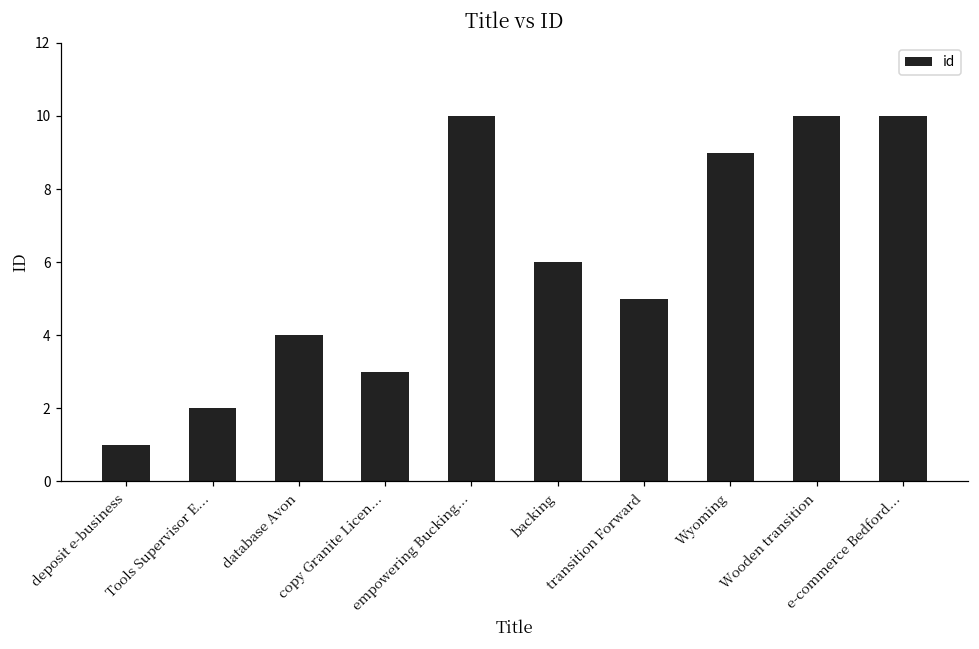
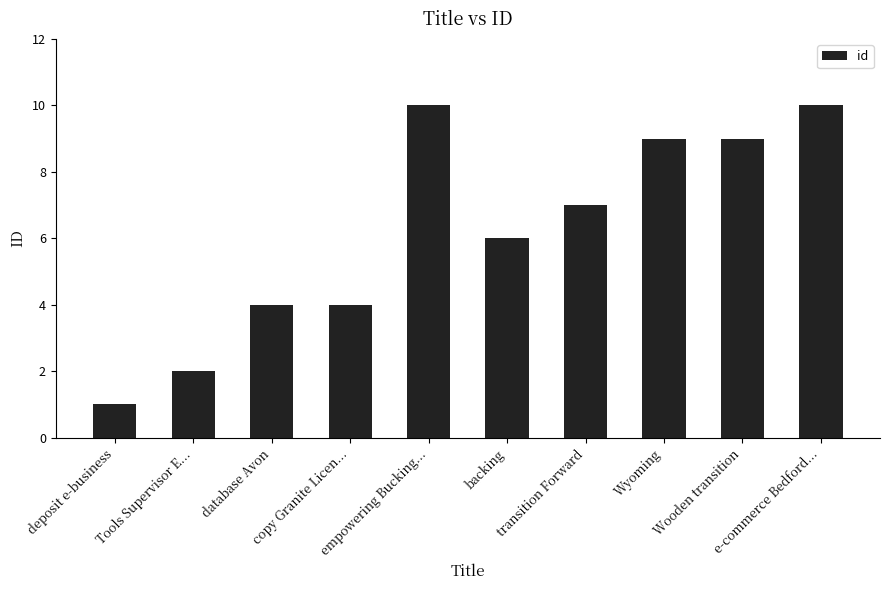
  {
    "deposit e-business": 1,
    "Tools Supervisor E...": 2,
    "database Avon": 4,
-   "copy Granite Licen...": 3,
+   "copy Granite Licen...": 4,
    "empowering Bucking...": 10,
    "backing": 6,
-   "transition Forward": 5,
+   "transition Forward": 7,
    "Wyoming": 9,
-   "Wooden transition": 10,
+   "Wooden transition": 9,
    "e-commerce Bedford...": 10
  }
